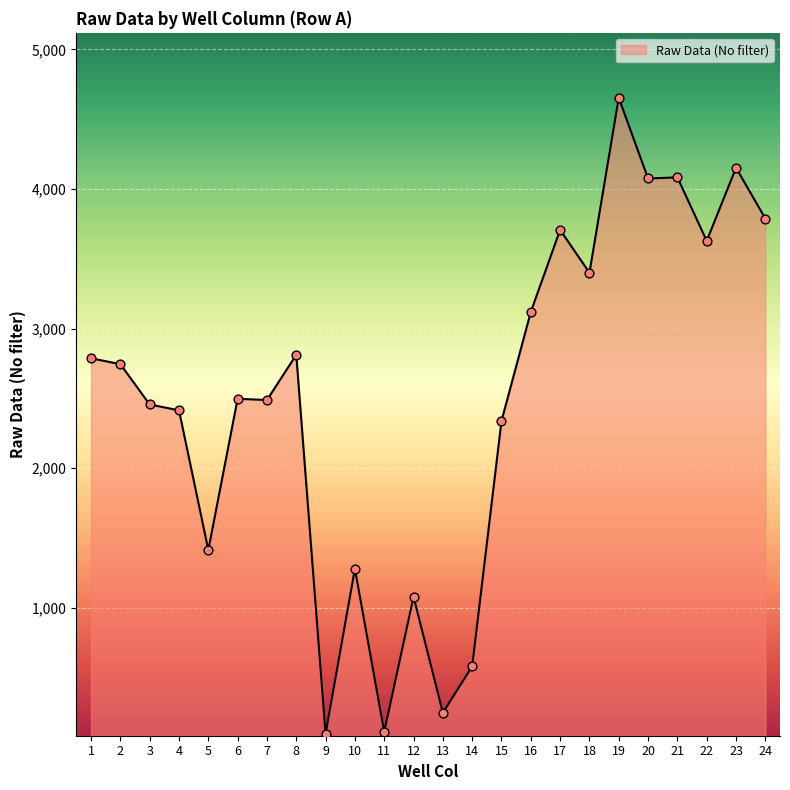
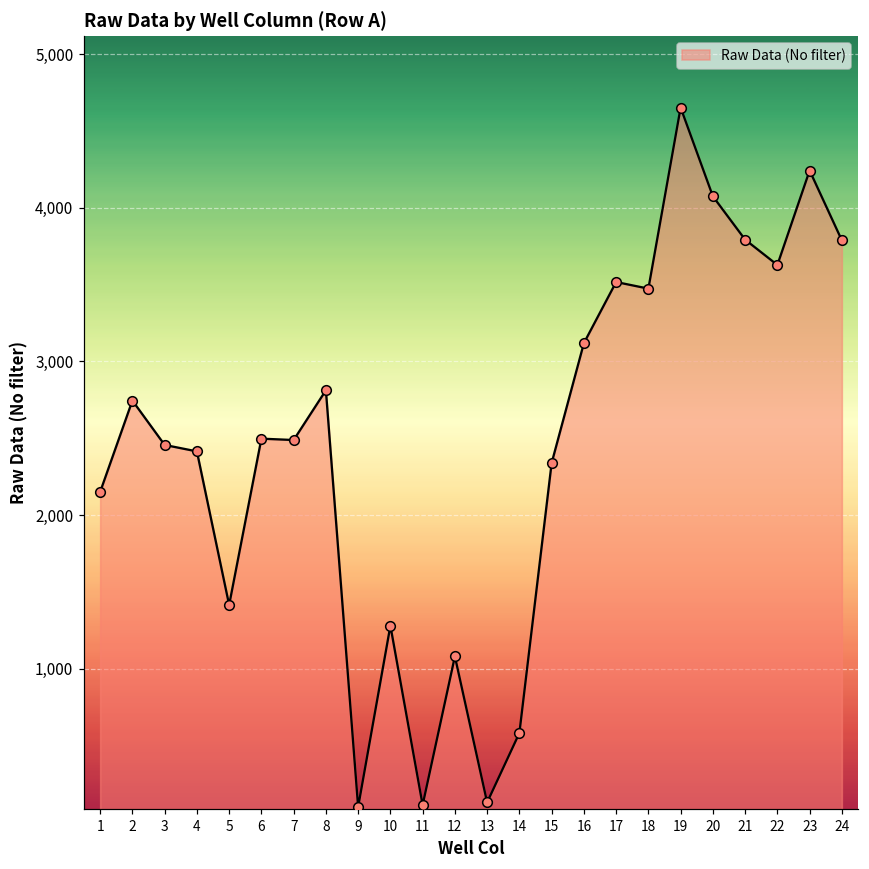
  {
-   "1": "2,790",
+   "1": "2,150",
    "2": "2,750",
    "3": "2,460",
    "4": "2,410",
    "5": "1,410",
    "6": "2,500",
    "7": "2,490",
    "8": "2,810",
    "9": "100",
    "10": "1,280",
    "11": "110",
    "12": "1,080",
-   "13": "250",
+   "13": "130",
    "14": "580",
    "15": "2,340",
    "16": "3,120",
-   "17": "3,710",
-   "18": "3,400",
+   "17": "3,520",
+   "18": "3,470",
    "19": "4,650",
    "20": "4,080",
-   "21": "4,080",
+   "21": "3,790",
    "22": "3,630",
-   "23": "4,150",
+   "23": "4,240",
    "24": "3,790"
  }
